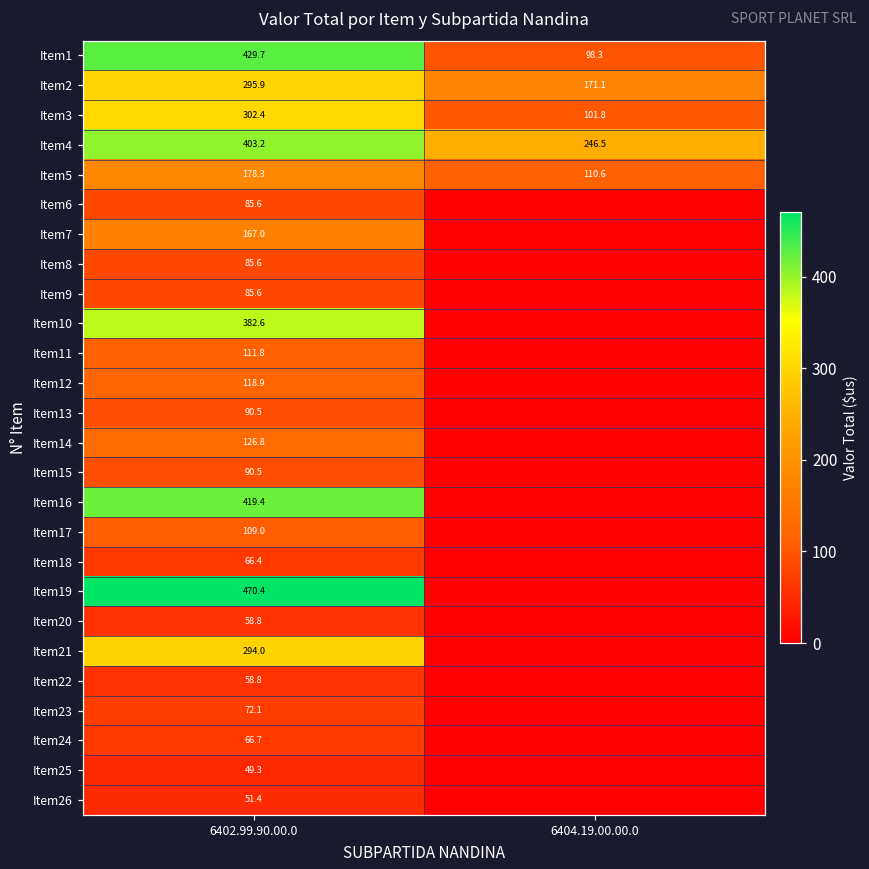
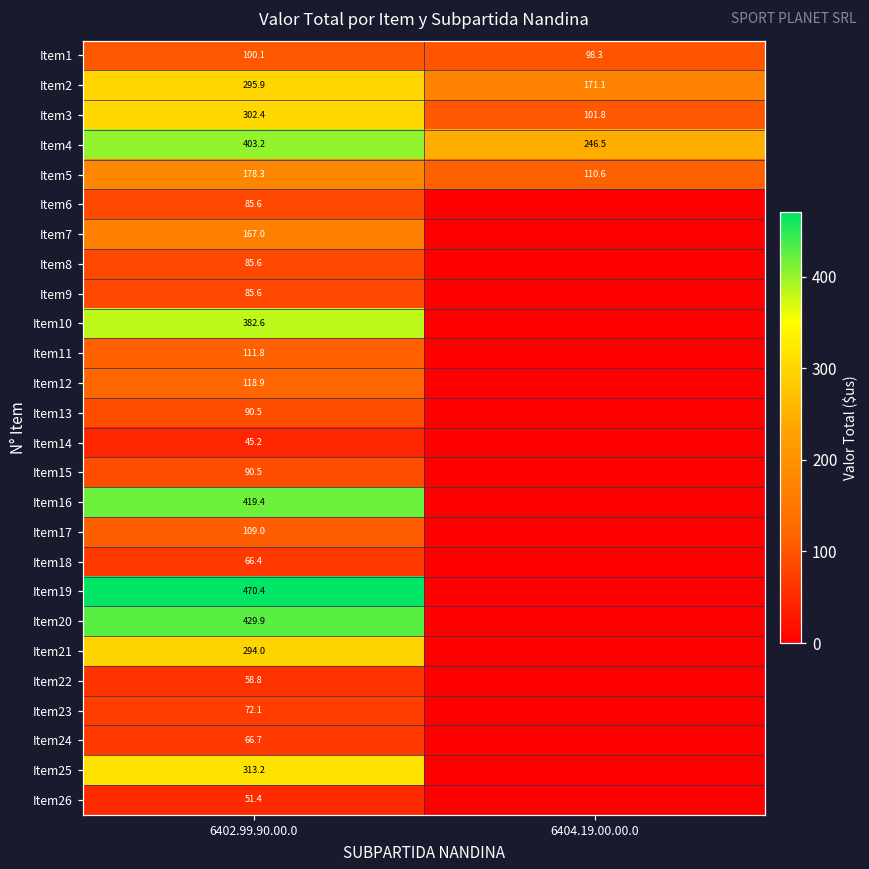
  {
    "Item1": {
-     "6402.99.90.00.0": 429.7,
+     "6402.99.90.00.0": 100.1,
      "6404.19.00.00.0": 98.3
    },
    "Item2": {
      "6402.99.90.00.0": 295.9,
      "6404.19.00.00.0": 171.1
    },
    "Item3": {
      "6402.99.90.00.0": 302.4,
      "6404.19.00.00.0": 101.8
    },
    "Item4": {
      "6402.99.90.00.0": 403.2,
      "6404.19.00.00.0": 246.5
    },
    "Item5": {
      "6402.99.90.00.0": 178.3,
      "6404.19.00.00.0": 110.6
    },
    "Item6": {
      "6402.99.90.00.0": 85.6
    },
    "Item7": {
      "6402.99.90.00.0": 167.0
    },
    "Item8": {
      "6402.99.90.00.0": 85.6
    },
    "Item9": {
      "6402.99.90.00.0": 85.6
    },
    "Item10": {
      "6402.99.90.00.0": 382.6
    },
    "Item11": {
      "6402.99.90.00.0": 111.8
    },
    "Item12": {
      "6402.99.90.00.0": 118.9
    },
    "Item13": {
      "6402.99.90.00.0": 90.5
    },
    "Item14": {
-     "6402.99.90.00.0": 126.8
+     "6402.99.90.00.0": 45.2
    },
    "Item15": {
      "6402.99.90.00.0": 90.5
    },
    "Item16": {
      "6402.99.90.00.0": 419.4
    },
    "Item17": {
      "6402.99.90.00.0": 109.0
    },
    "Item18": {
      "6402.99.90.00.0": 66.4
    },
    "Item19": {
      "6402.99.90.00.0": 470.4
    },
    "Item20": {
-     "6402.99.90.00.0": 58.8
+     "6402.99.90.00.0": 429.9
    },
    "Item21": {
      "6402.99.90.00.0": 294.0
    },
    "Item22": {
      "6402.99.90.00.0": 58.8
    },
    "Item23": {
      "6402.99.90.00.0": 72.1
    },
    "Item24": {
      "6402.99.90.00.0": 66.7
    },
    "Item25": {
-     "6402.99.90.00.0": 49.3
+     "6402.99.90.00.0": 313.2
    },
    "Item26": {
      "6402.99.90.00.0": 51.4
    }
  }
